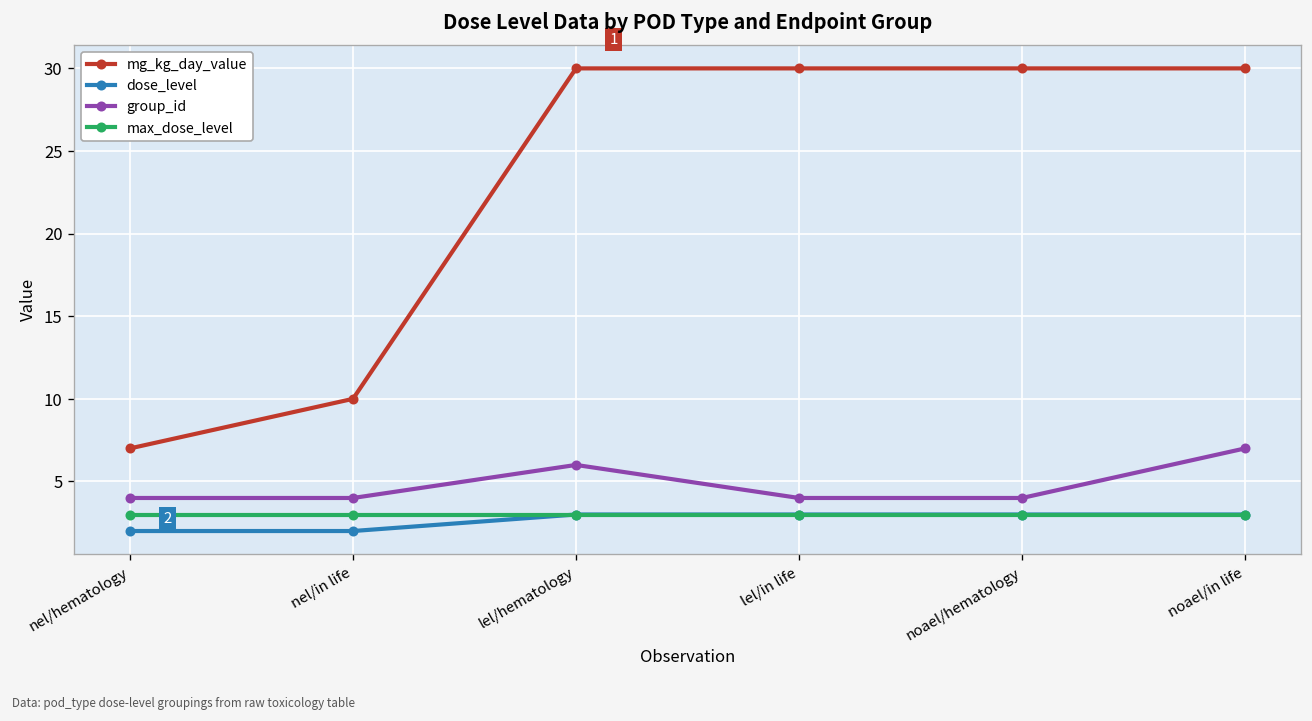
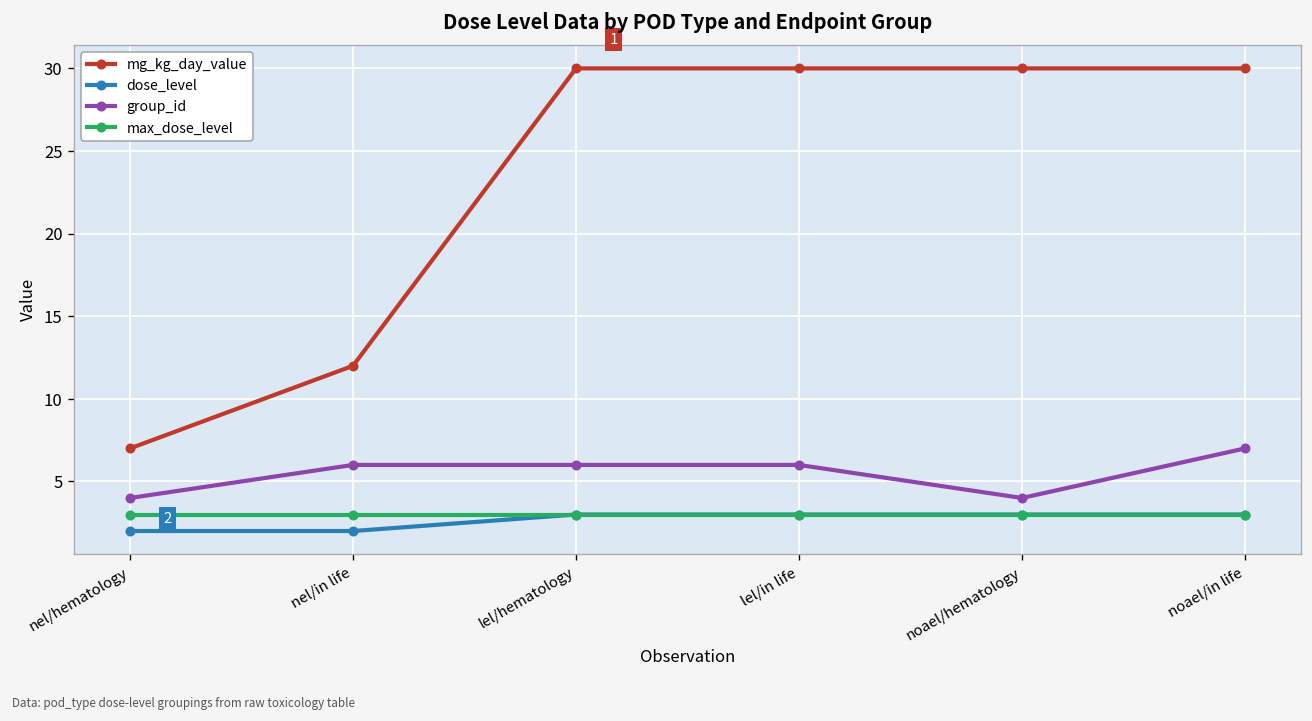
  {
    "mg_kg_day_value": {
      "nel/hematology": 7,
-     "nel/in life": 10,
+     "nel/in life": 12,
      "lel/hematology": 30,
      "lel/in life": 30,
      "noael/hematology": 30,
      "noael/in life": 30
    },
    "dose_level": {
      "nel/in life": 2
    },
    "group_id": {
      "nel/hematology": 4,
-     "nel/in life": 4,
+     "nel/in life": 6,
      "lel/hematology": 6,
-     "lel/in life": 4,
+     "lel/in life": 6,
      "noael/hematology": 4,
      "noael/in life": 7
    },
    "max_dose_level": {
      "nel/hematology": 3,
      "nel/in life": 3
    }
  }
